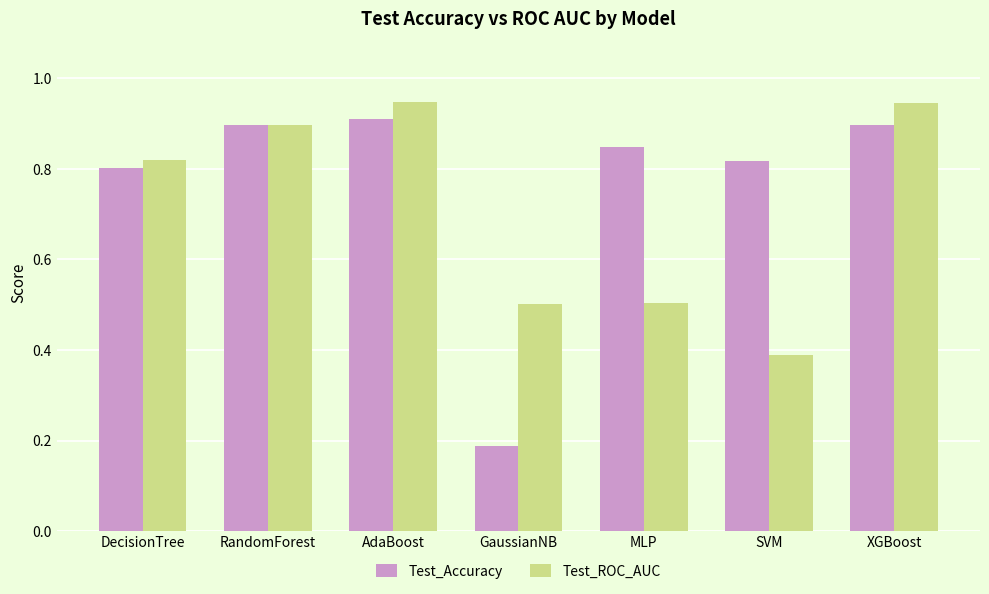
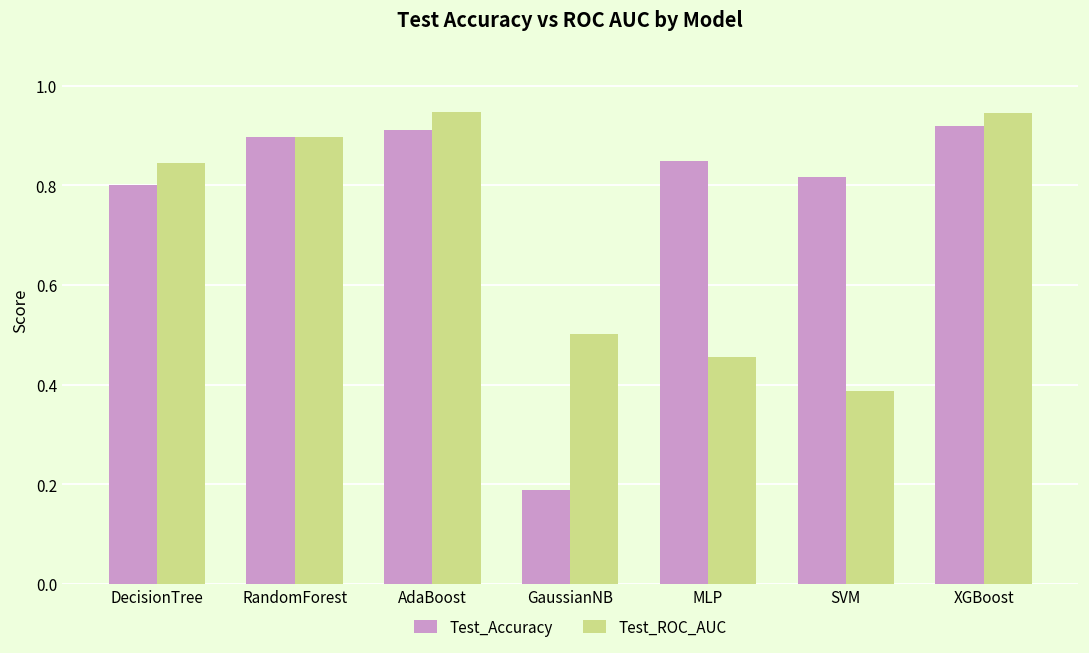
  {
    "Test_Accuracy": {
      "DecisionTree": 0.80,
      "RandomForest": 0.90,
      "AdaBoost": 0.91,
      "GaussianNB": 0.19,
      "MLP": 0.85,
      "SVM": 0.82,
-     "XGBoost": 0.90
+     "XGBoost": 0.92
    },
    "Test_ROC_AUC": {
-     "DecisionTree": 0.82,
+     "DecisionTree": 0.85,
      "RandomForest": 0.90,
      "AdaBoost": 0.95,
      "GaussianNB": 0.50,
-     "MLP": 0.50,
+     "MLP": 0.46,
      "SVM": 0.39,
      "XGBoost": 0.95
    }
  }
